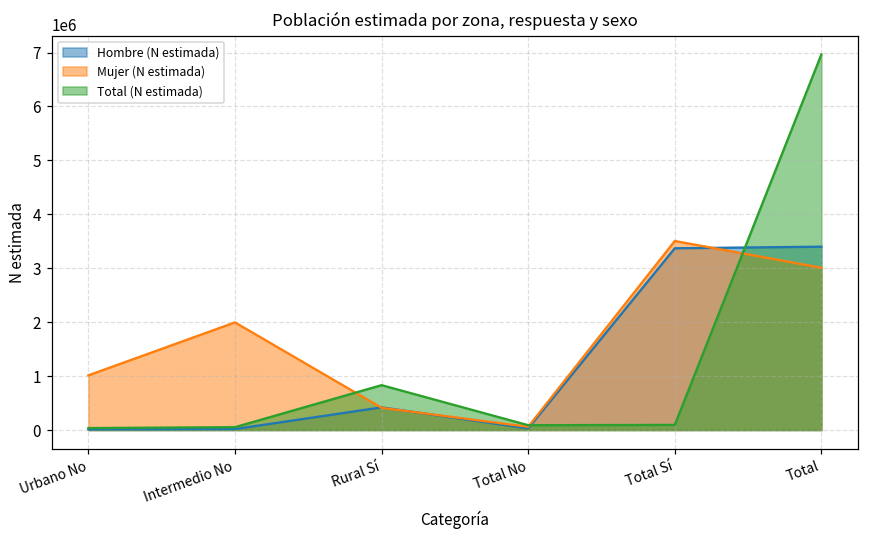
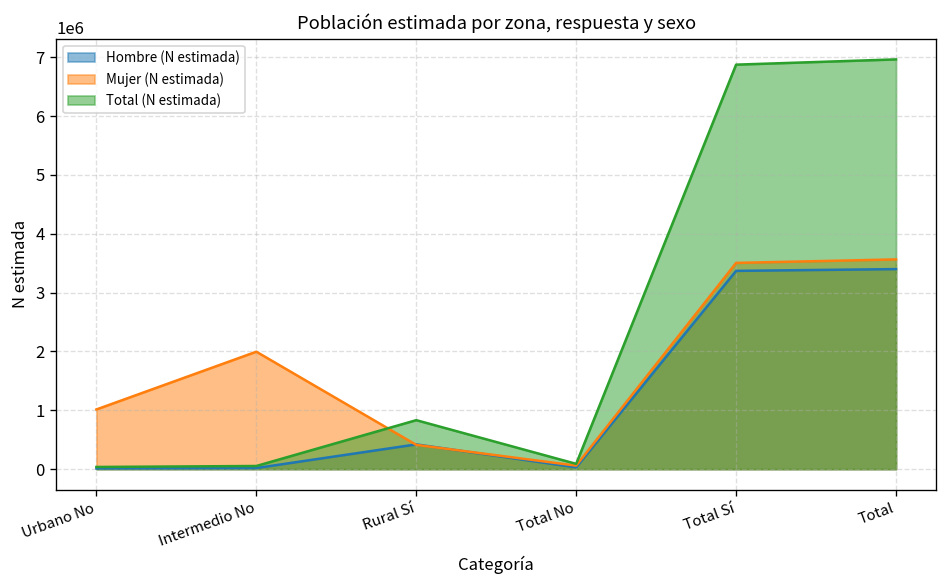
  {
    "Hombre (N estimada)": {
      "Total Sí": 3400000,
      "Total": 3400000
    },
    "Mujer (N estimada)": {
      "Urbano No": 1000000,
      "Intermedio No": 2000000,
      "Total Sí": 3500000,
-     "Total": 3000000
+     "Total": 3600000
    },
    "Total (N estimada)": {
      "Rural Sí": 800000,
-     "Total Sí": 100000,
+     "Total Sí": 6900000,
      "Total": 7000000
    }
  }
